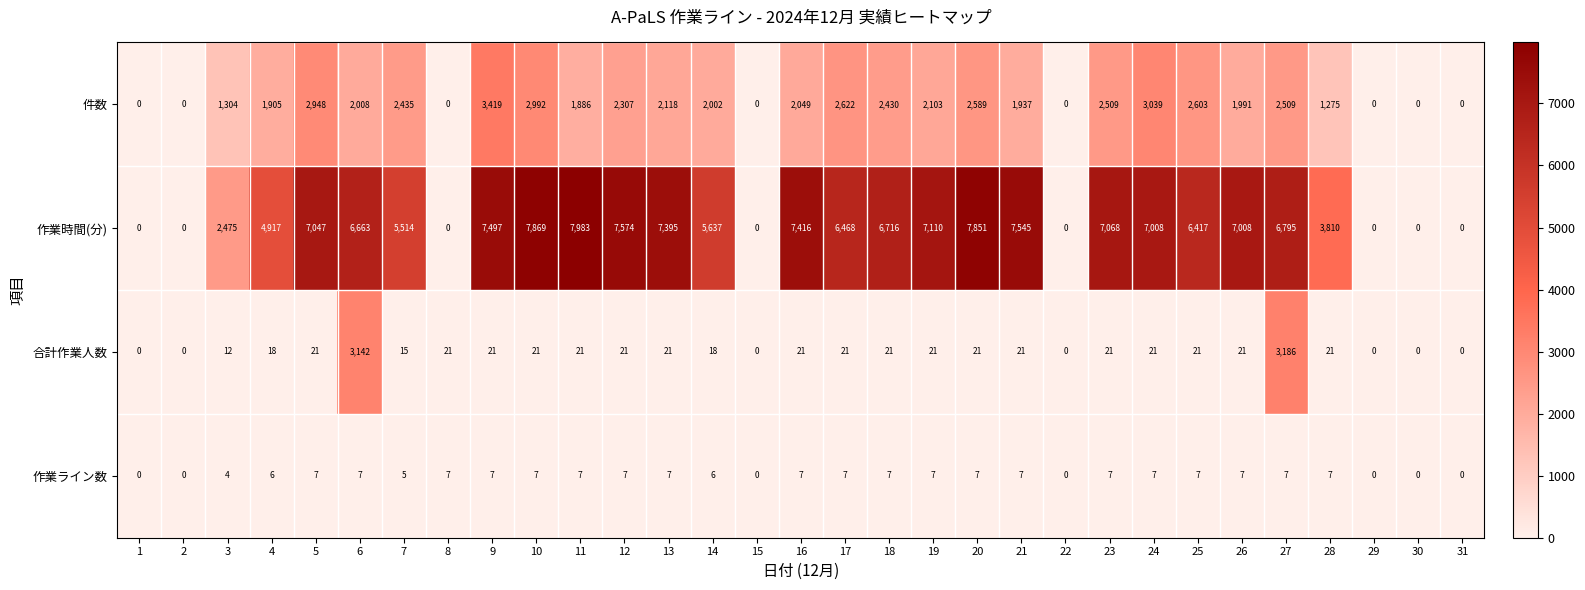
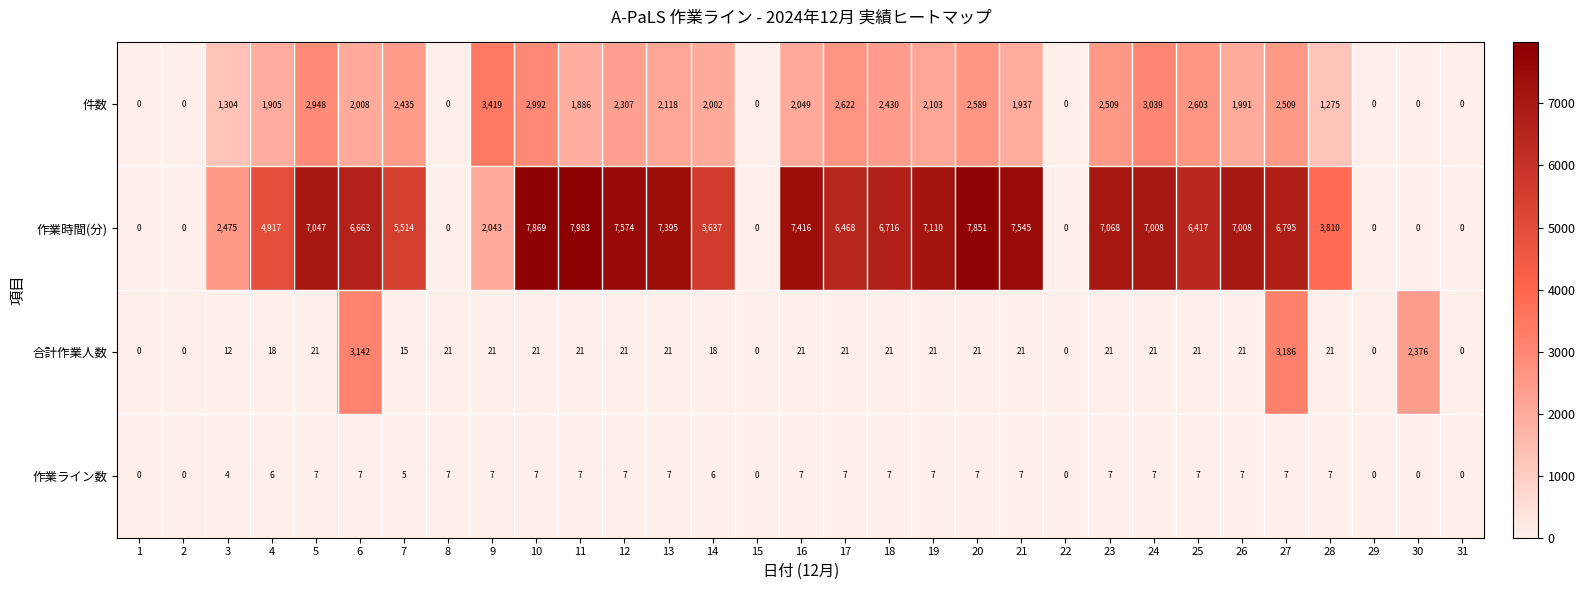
  {
    "件数": {
      "1": "0",
      "2": "0",
      "3": "1,304",
      "4": "1,905",
      "5": "2,948",
      "6": "2,008",
      "7": "2,435",
      "8": "0",
      "9": "3,419",
      "10": "2,992",
      "11": "1,886",
      "12": "2,307",
      "13": "2,118",
      "14": "2,002",
      "15": "0",
      "16": "2,049",
      "17": "2,622",
      "18": "2,430",
      "19": "2,103",
      "20": "2,589",
      "21": "1,937",
      "22": "0",
      "23": "2,509",
      "24": "3,039",
      "25": "2,603",
      "26": "1,991",
      "27": "2,509",
      "28": "1,275",
      "29": "0",
      "30": "0",
      "31": "0"
    },
    "作業時間(分)": {
      "1": "0",
      "2": "0",
      "3": "2,475",
      "4": "4,917",
      "5": "7,047",
      "6": "6,663",
      "7": "5,514",
      "8": "0",
-     "9": "7,497",
+     "9": "2,043",
      "10": "7,869",
      "11": "7,983",
      "12": "7,574",
      "13": "7,395",
      "14": "5,637",
      "15": "0",
      "16": "7,416",
      "17": "6,468",
      "18": "6,716",
      "19": "7,110",
      "20": "7,851",
      "21": "7,545",
      "22": "0",
      "23": "7,068",
      "24": "7,008",
      "25": "6,417",
      "26": "7,008",
      "27": "6,795",
      "28": "3,810",
      "29": "0",
      "30": "0",
      "31": "0"
    },
    "合計作業人数": {
      "1": "0",
      "2": "0",
      "3": "12",
      "4": "18",
      "5": "21",
      "6": "3,142",
      "7": "15",
      "8": "21",
      "9": "21",
      "10": "21",
      "11": "21",
      "12": "21",
      "13": "21",
      "14": "18",
      "15": "0",
      "16": "21",
      "17": "21",
      "18": "21",
      "19": "21",
      "20": "21",
      "21": "21",
      "22": "0",
      "23": "21",
      "24": "21",
      "25": "21",
      "26": "21",
      "27": "3,186",
      "28": "21",
      "29": "0",
-     "30": "0",
+     "30": "2,376",
      "31": "0"
    },
    "作業ライン数": {
      "1": "0",
      "2": "0",
      "3": "4",
      "4": "6",
      "5": "7",
      "6": "7",
      "7": "5",
      "8": "7",
      "9": "7",
      "10": "7",
      "11": "7",
      "12": "7",
      "13": "7",
      "14": "6",
      "15": "0",
      "16": "7",
      "17": "7",
      "18": "7",
      "19": "7",
      "20": "7",
      "21": "7",
      "22": "0",
      "23": "7",
      "24": "7",
      "25": "7",
      "26": "7",
      "27": "7",
      "28": "7",
      "29": "0",
      "30": "0",
      "31": "0"
    }
  }
